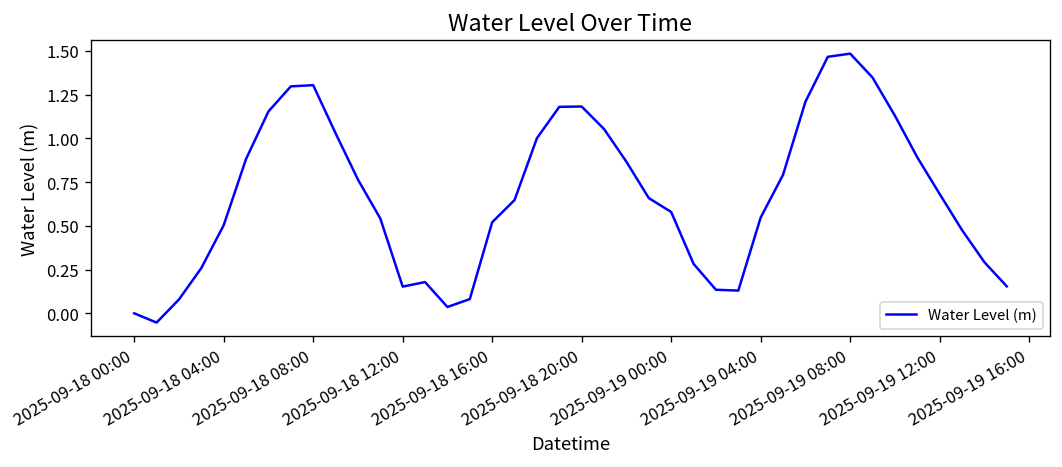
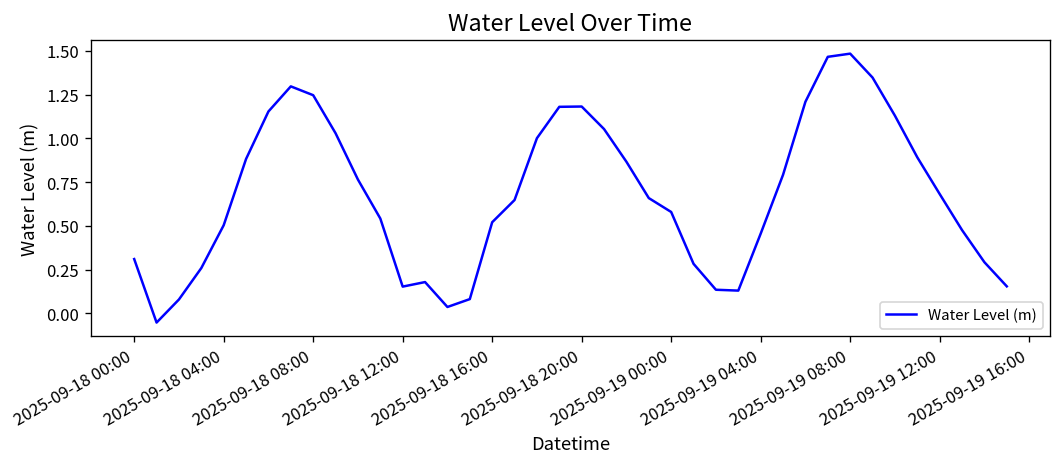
  {
-   "2025-09-18 00:00": 0.00,
+   "2025-09-18 00:00": 0.31,
    "2025-09-18 04:00": 0.50,
-   "2025-09-18 08:00": 1.30,
+   "2025-09-18 08:00": 1.25,
    "2025-09-18 12:00": 0.15,
    "2025-09-18 16:00": 0.52,
    "2025-09-18 20:00": 1.18,
    "2025-09-19 00:00": 0.58,
-   "2025-09-19 04:00": 0.55,
+   "2025-09-19 04:00": 0.46,
    "2025-09-19 08:00": 1.48,
    "2025-09-19 12:00": 0.68
  }
